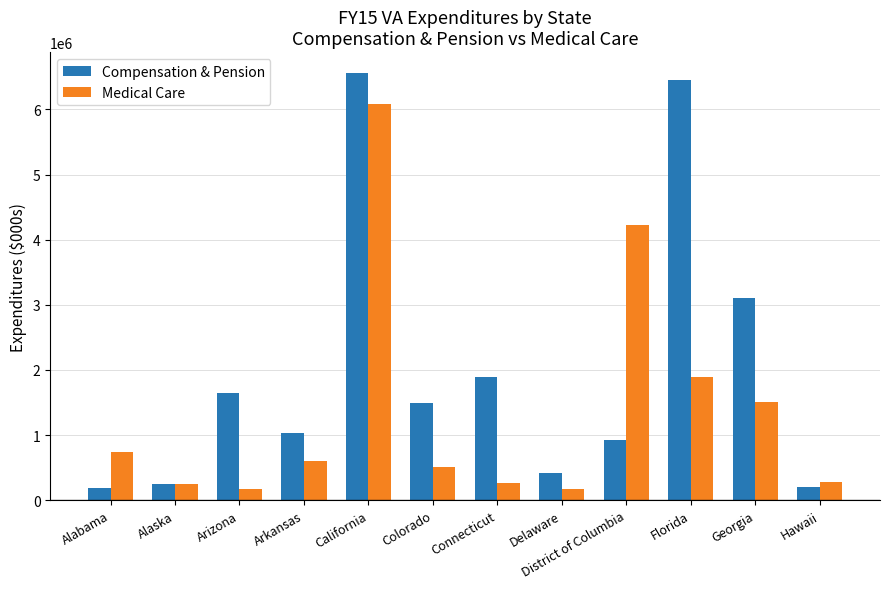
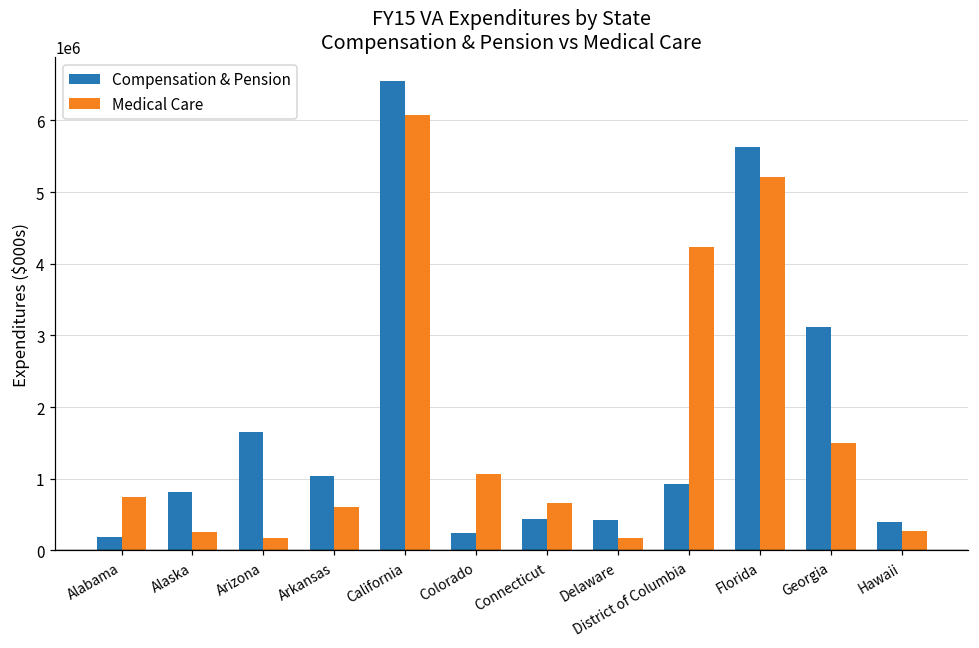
  {
    "Compensation & Pension": {
      "Alabama": 200000,
-     "Alaska": 200000,
+     "Alaska": 800000,
      "Arizona": 1700000,
      "Arkansas": 1000000,
      "California": 6600000,
-     "Colorado": 1500000,
-     "Connecticut": 1900000,
+     "Colorado": 200000,
+     "Connecticut": 400000,
      "Delaware": 400000,
      "District of Columbia": 900000,
-     "Florida": 6500000,
+     "Florida": 5600000,
      "Georgia": 3100000,
-     "Hawaii": 200000
+     "Hawaii": 400000
    },
    "Medical Care": {
      "Alabama": 700000,
      "Alaska": 300000,
      "Arizona": 200000,
      "Arkansas": 600000,
      "California": 6100000,
-     "Colorado": 500000,
-     "Connecticut": 300000,
+     "Colorado": 1100000,
+     "Connecticut": 700000,
      "Delaware": 200000,
      "District of Columbia": 4200000,
-     "Florida": 1900000,
+     "Florida": 5200000,
      "Georgia": 1500000,
      "Hawaii": 300000
    }
  }
